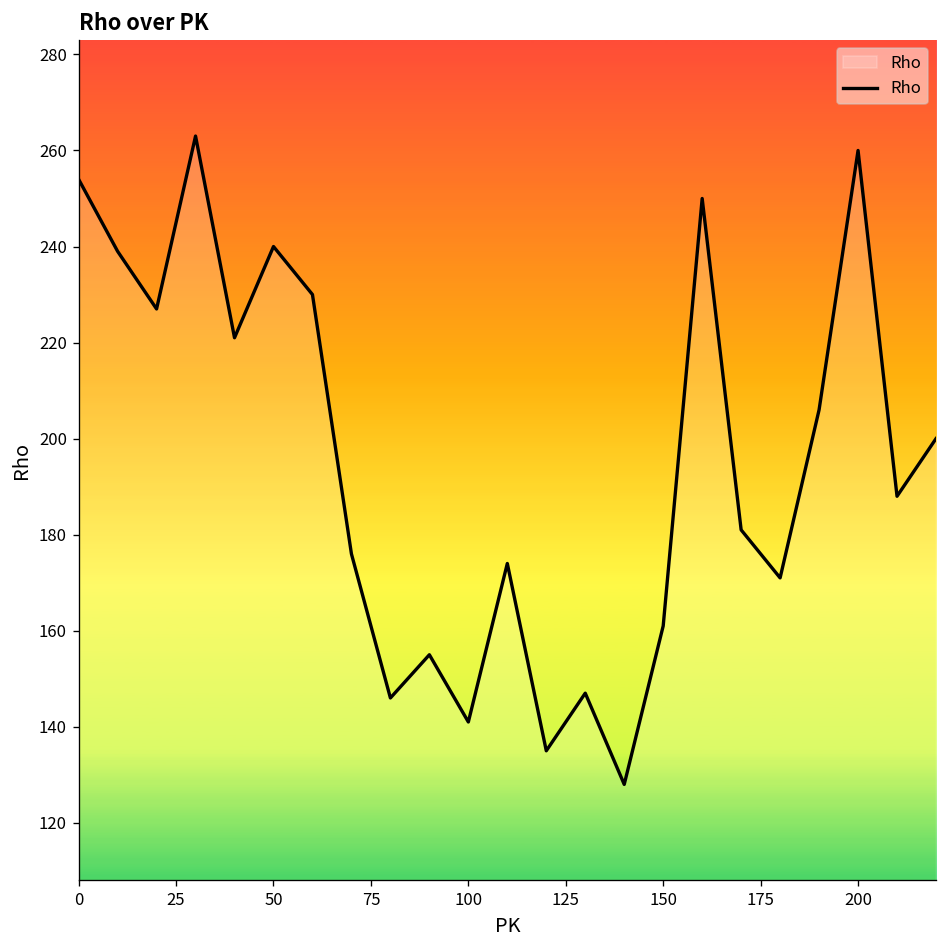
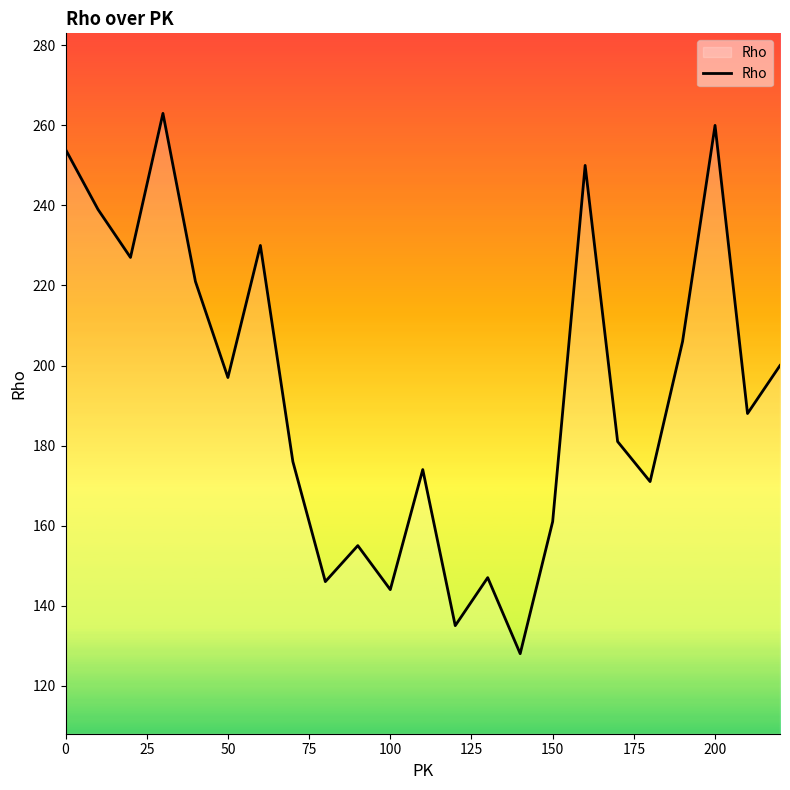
  {
    "0": 254,
-   "50": 240,
-   "100": 141,
+   "50": 197,
+   "100": 144,
    "150": 161,
    "200": 260
  }
